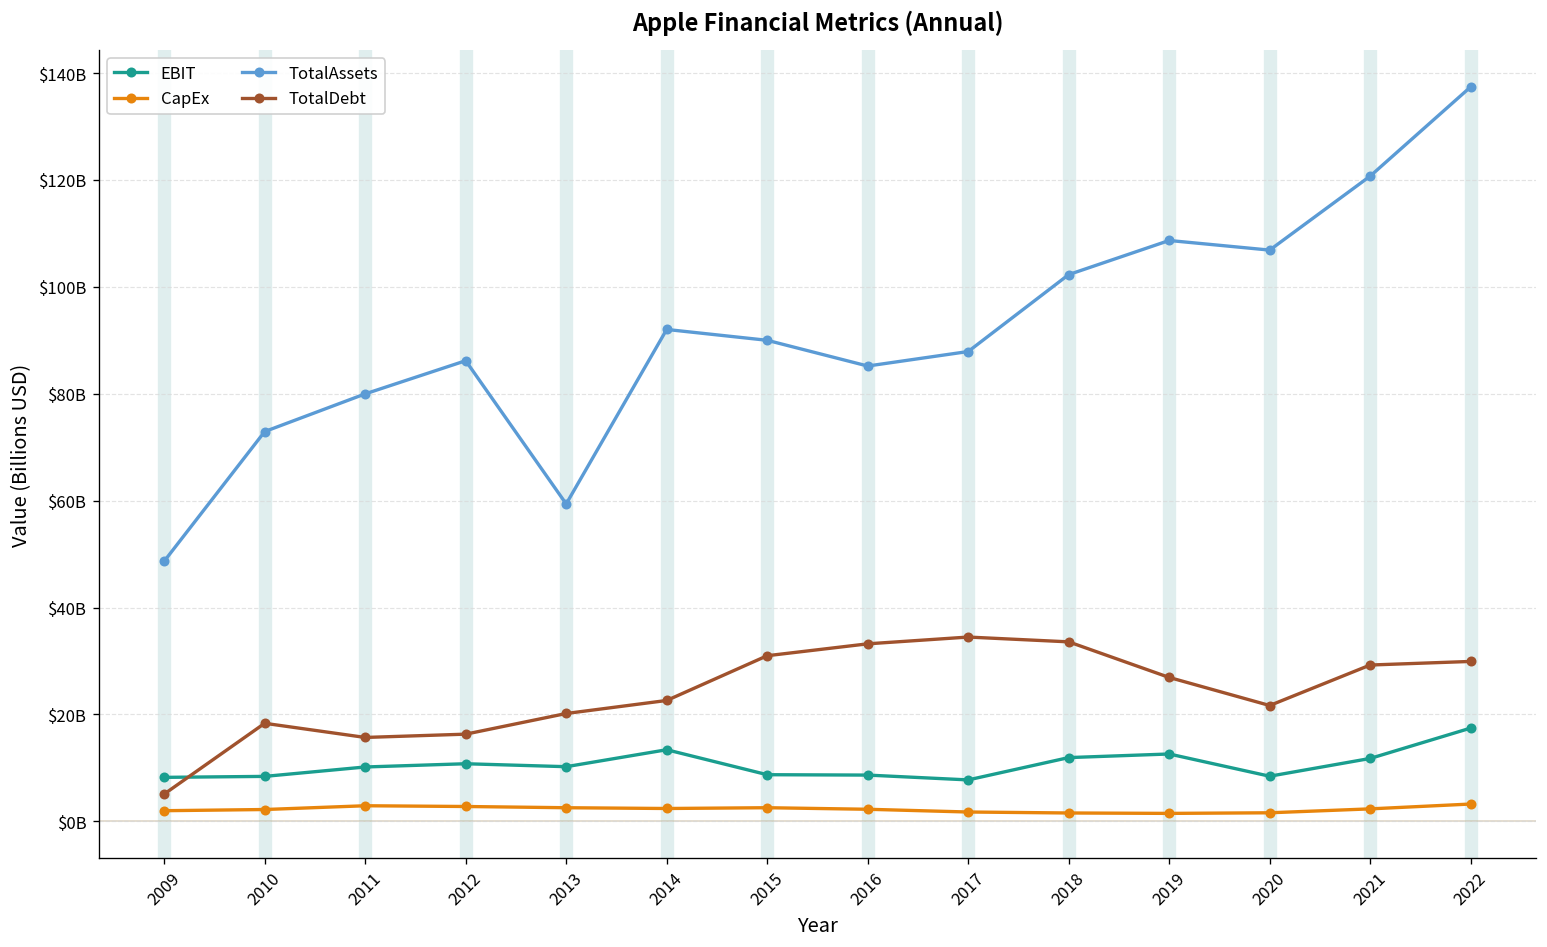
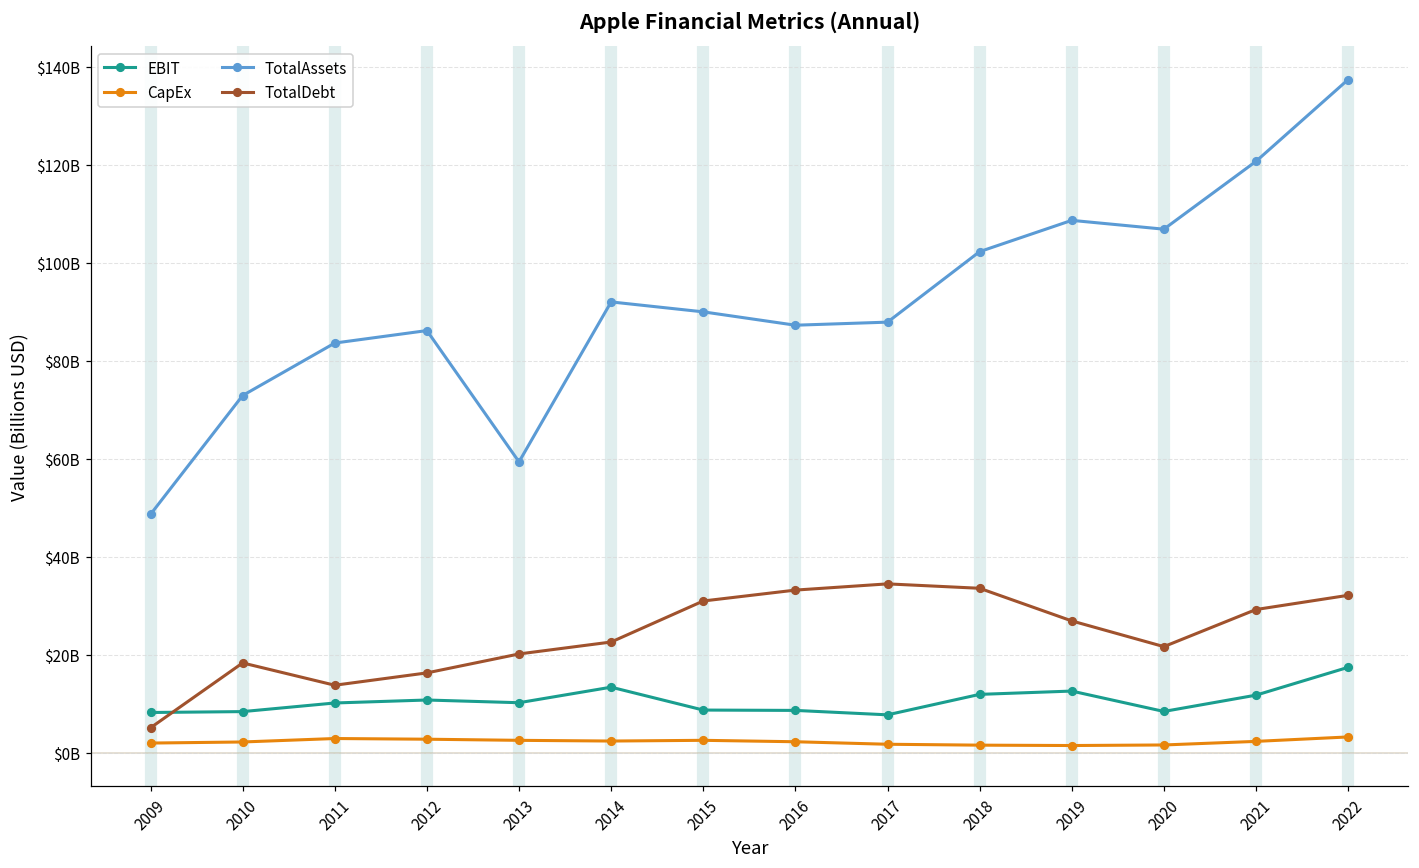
  {
    "EBIT": {
      "2009": "$8000000000",
      "2010": "$8000000000",
      "2011": "$10000000000",
      "2012": "$11000000000",
      "2013": "$10000000000",
      "2014": "$13000000000",
      "2015": "$9000000000",
      "2016": "$9000000000",
      "2017": "$8000000000",
      "2018": "$12000000000",
      "2019": "$13000000000",
      "2020": "$8000000000",
      "2021": "$12000000000",
      "2022": "$17000000000"
    },
    "CapEx": {
      "2009": "$2000000000",
      "2010": "$2000000000",
      "2011": "$3000000000",
      "2012": "$3000000000",
      "2013": "$3000000000",
      "2014": "$2000000000",
      "2015": "$3000000000",
      "2016": "$2000000000",
      "2017": "$2000000000",
      "2018": "$2000000000",
      "2019": "$1000000000",
      "2020": "$2000000000",
      "2021": "$2000000000",
      "2022": "$3000000000"
    },
    "TotalAssets": {
      "2009": "$49000000000",
      "2010": "$73000000000",
-     "2011": "$80000000000",
+     "2011": "$84000000000",
      "2012": "$86000000000",
      "2013": "$59000000000",
      "2014": "$92000000000",
      "2015": "$90000000000",
-     "2016": "$85000000000",
+     "2016": "$87000000000",
      "2017": "$88000000000",
      "2018": "$102000000000",
      "2019": "$109000000000",
      "2020": "$107000000000",
      "2021": "$121000000000",
      "2022": "$137000000000"
    },
    "TotalDebt": {
      "2009": "$5000000000",
      "2010": "$18000000000",
-     "2011": "$16000000000",
+     "2011": "$14000000000",
      "2012": "$16000000000",
      "2013": "$20000000000",
      "2014": "$23000000000",
      "2015": "$31000000000",
      "2016": "$33000000000",
      "2017": "$34000000000",
      "2018": "$34000000000",
      "2019": "$27000000000",
      "2020": "$22000000000",
      "2021": "$29000000000",
-     "2022": "$30000000000"
+     "2022": "$32000000000"
    }
  }
